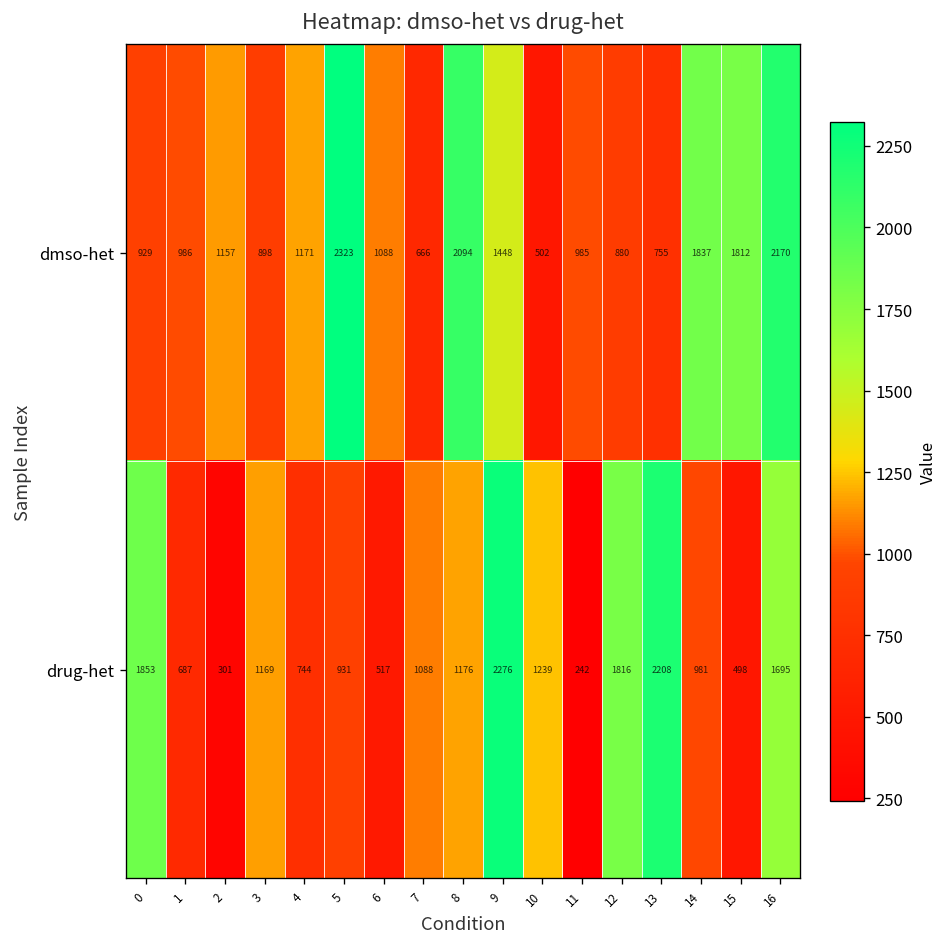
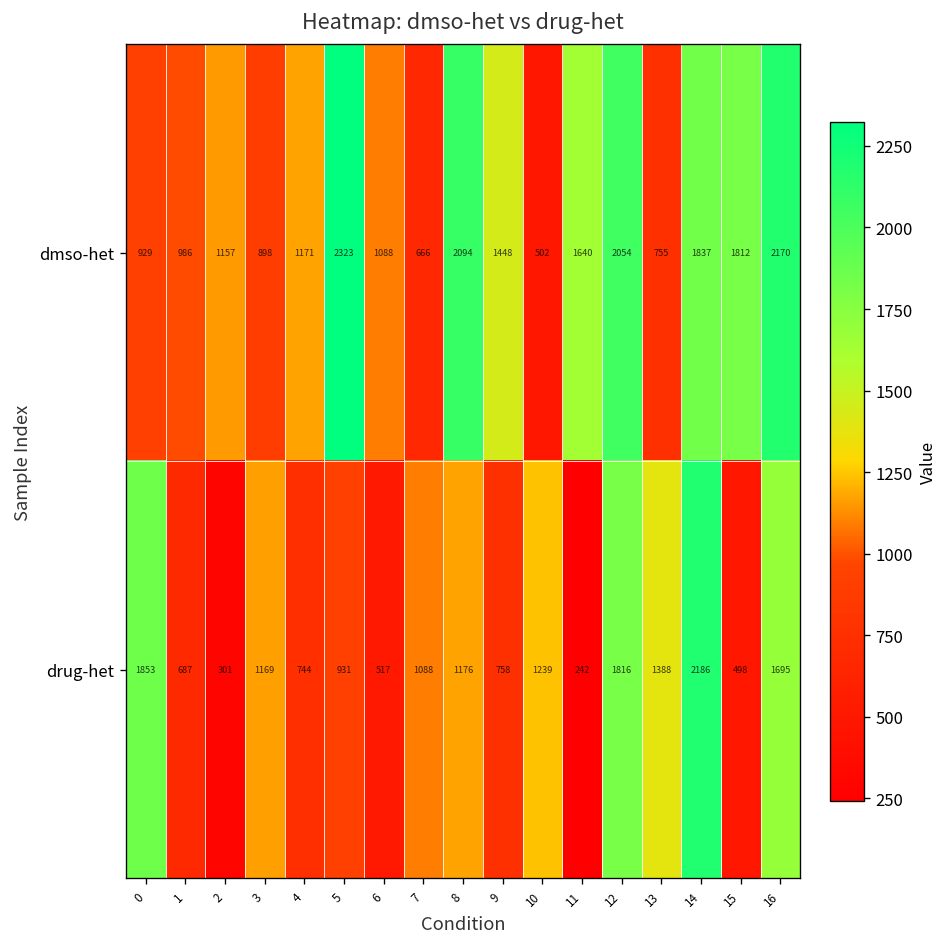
  {
    "dmso-het": {
      "0": 929,
      "1": 986,
      "2": 1157,
      "3": 898,
      "4": 1171,
      "5": 2323,
      "6": 1088,
      "7": 666,
      "8": 2094,
      "9": 1448,
      "10": 502,
-     "11": 985,
-     "12": 880,
+     "11": 1640,
+     "12": 2054,
      "13": 755,
      "14": 1837,
      "15": 1812,
      "16": 2170
    },
    "drug-het": {
      "0": 1853,
      "1": 687,
      "2": 301,
      "3": 1169,
      "4": 744,
      "5": 931,
      "6": 517,
      "7": 1088,
      "8": 1176,
-     "9": 2276,
+     "9": 758,
      "10": 1239,
      "11": 242,
      "12": 1816,
-     "13": 2208,
-     "14": 981,
+     "13": 1388,
+     "14": 2186,
      "15": 498,
      "16": 1695
    }
  }
